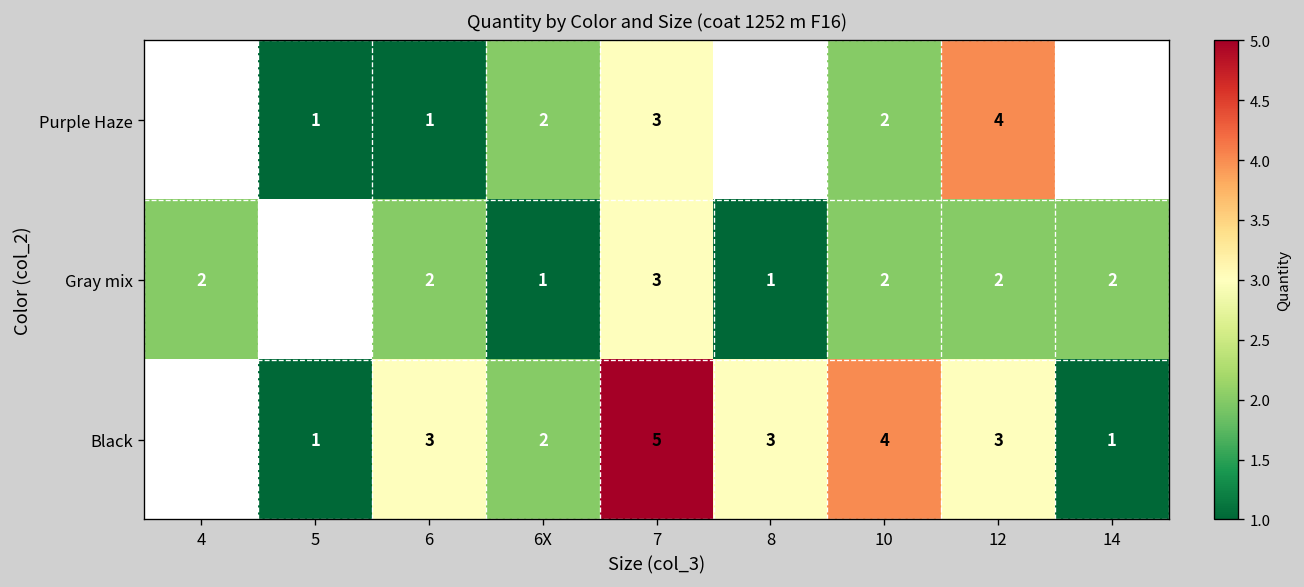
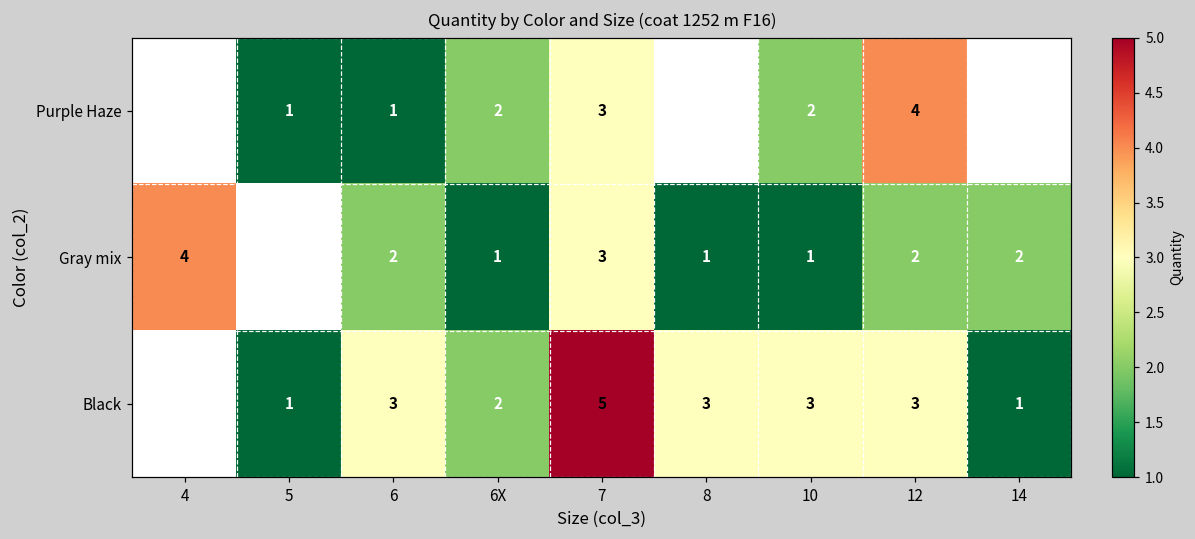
  {
    "Purple Haze": {
      "5": 1,
      "6": 1,
      "6X": 2,
      "7": 3,
      "10": 2,
      "12": 4
    },
    "Gray mix": {
-     "4": 2,
+     "4": 4,
      "6": 2,
      "6X": 1,
      "7": 3,
      "8": 1,
-     "10": 2,
+     "10": 1,
      "12": 2,
      "14": 2
    },
    "Black": {
      "5": 1,
      "6": 3,
      "6X": 2,
      "7": 5,
      "8": 3,
-     "10": 4,
+     "10": 3,
      "12": 3,
      "14": 1
    }
  }
